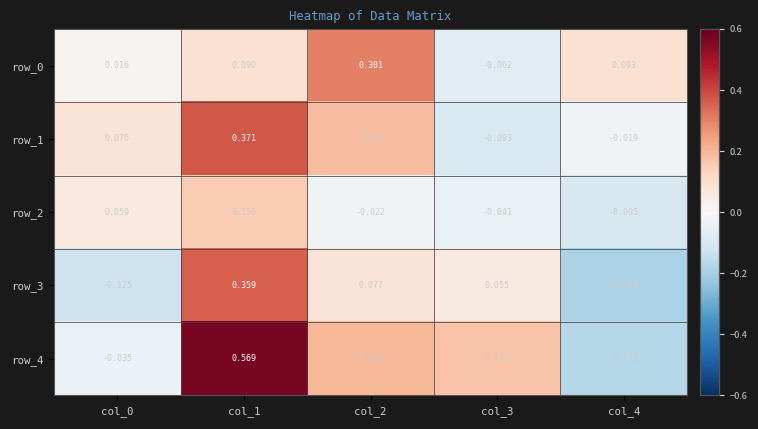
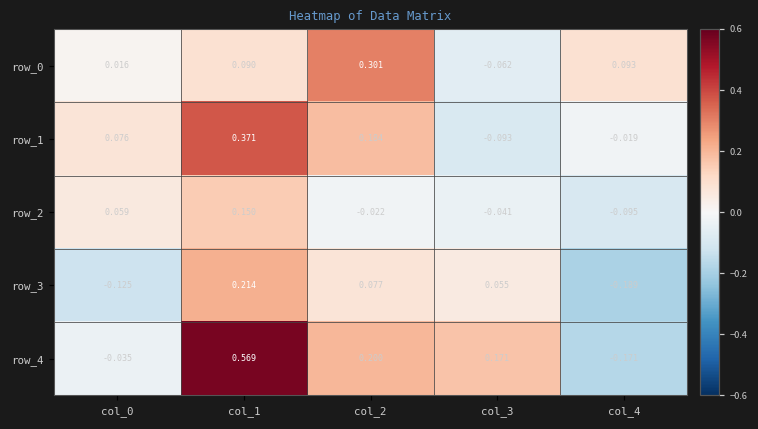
  {
    "row_0": {
      "col_2": 0.301
    },
    "row_1": {
      "col_1": 0.371
    },
    "row_3": {
-     "col_1": 0.359
+     "col_1": 0.214
    },
    "row_4": {
      "col_1": 0.569,
      "col_2": 0.200
    }
  }
